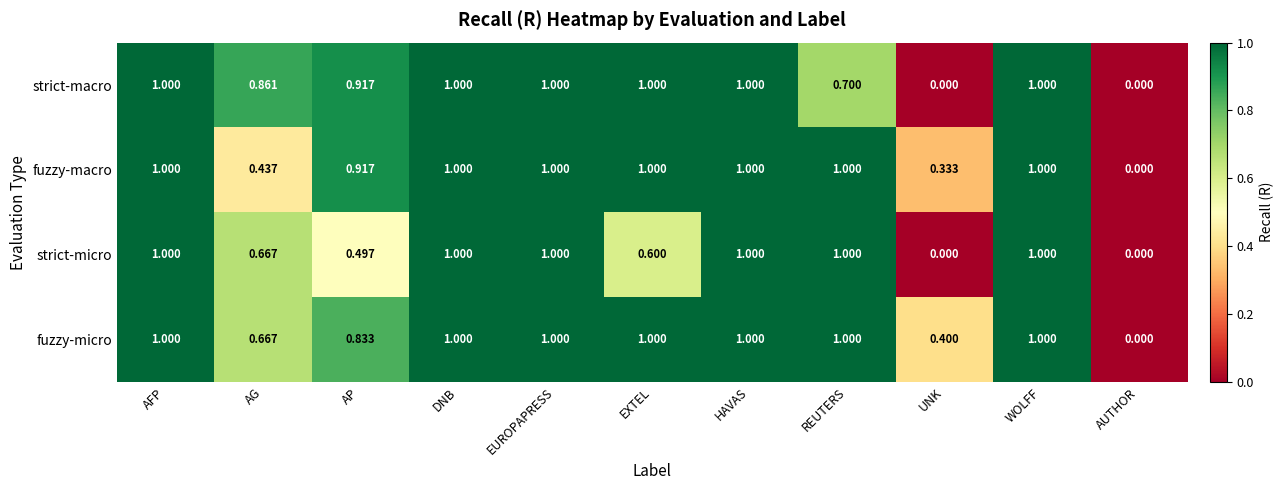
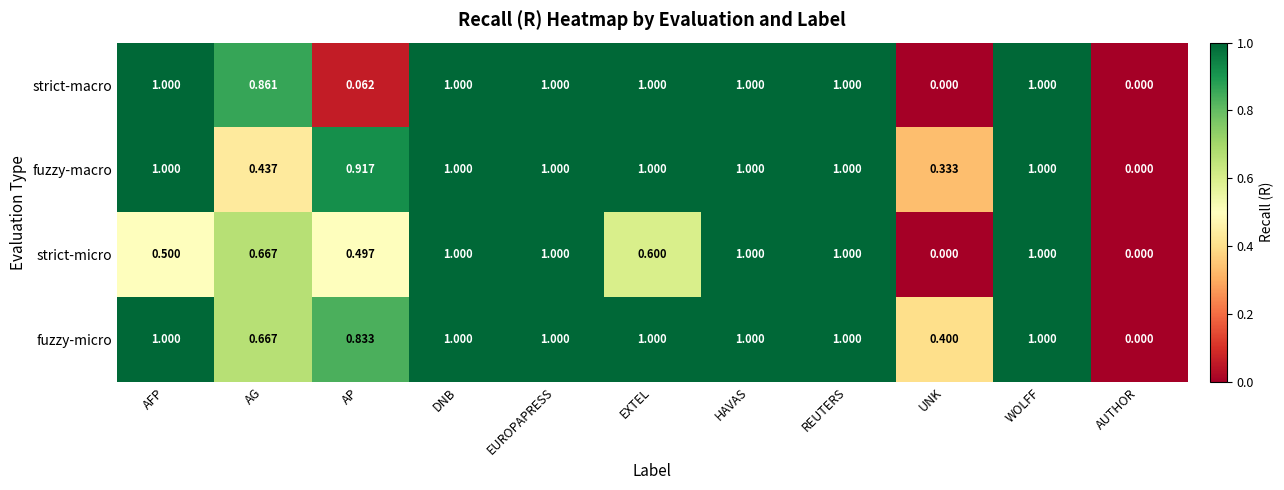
  {
    "strict-macro": {
      "AFP": 1.000,
      "AG": 0.861,
-     "AP": 0.917,
+     "AP": 0.062,
      "DNB": 1.000,
      "EUROPAPRESS": 1.000,
      "EXTEL": 1.000,
      "HAVAS": 1.000,
-     "REUTERS": 0.700,
+     "REUTERS": 1.000,
      "UNK": 0.000,
      "WOLFF": 1.000,
      "AUTHOR": 0.000
    },
    "fuzzy-macro": {
      "AFP": 1.000,
      "AG": 0.437,
      "AP": 0.917,
      "DNB": 1.000,
      "EUROPAPRESS": 1.000,
      "EXTEL": 1.000,
      "HAVAS": 1.000,
      "REUTERS": 1.000,
      "UNK": 0.333,
      "WOLFF": 1.000,
      "AUTHOR": 0.000
    },
    "strict-micro": {
-     "AFP": 1.000,
+     "AFP": 0.500,
      "AG": 0.667,
      "AP": 0.497,
      "DNB": 1.000,
      "EUROPAPRESS": 1.000,
      "EXTEL": 0.600,
      "HAVAS": 1.000,
      "REUTERS": 1.000,
      "UNK": 0.000,
      "WOLFF": 1.000,
      "AUTHOR": 0.000
    },
    "fuzzy-micro": {
      "AFP": 1.000,
      "AG": 0.667,
      "AP": 0.833,
      "DNB": 1.000,
      "EUROPAPRESS": 1.000,
      "EXTEL": 1.000,
      "HAVAS": 1.000,
      "REUTERS": 1.000,
      "UNK": 0.400,
      "WOLFF": 1.000,
      "AUTHOR": 0.000
    }
  }
